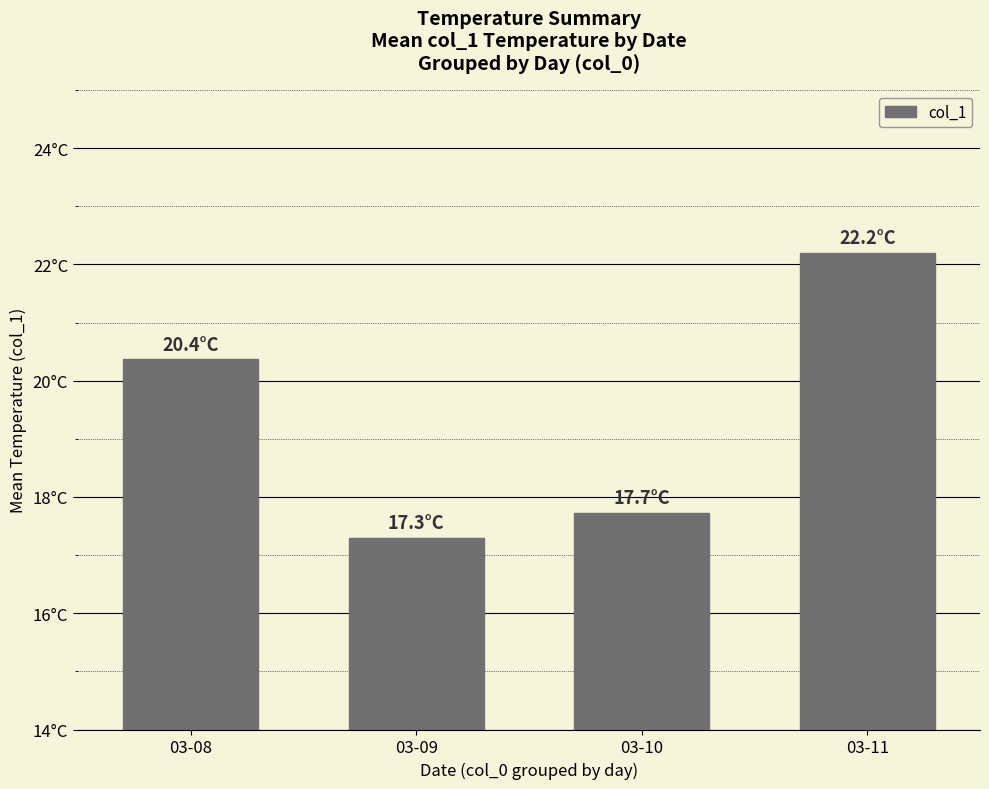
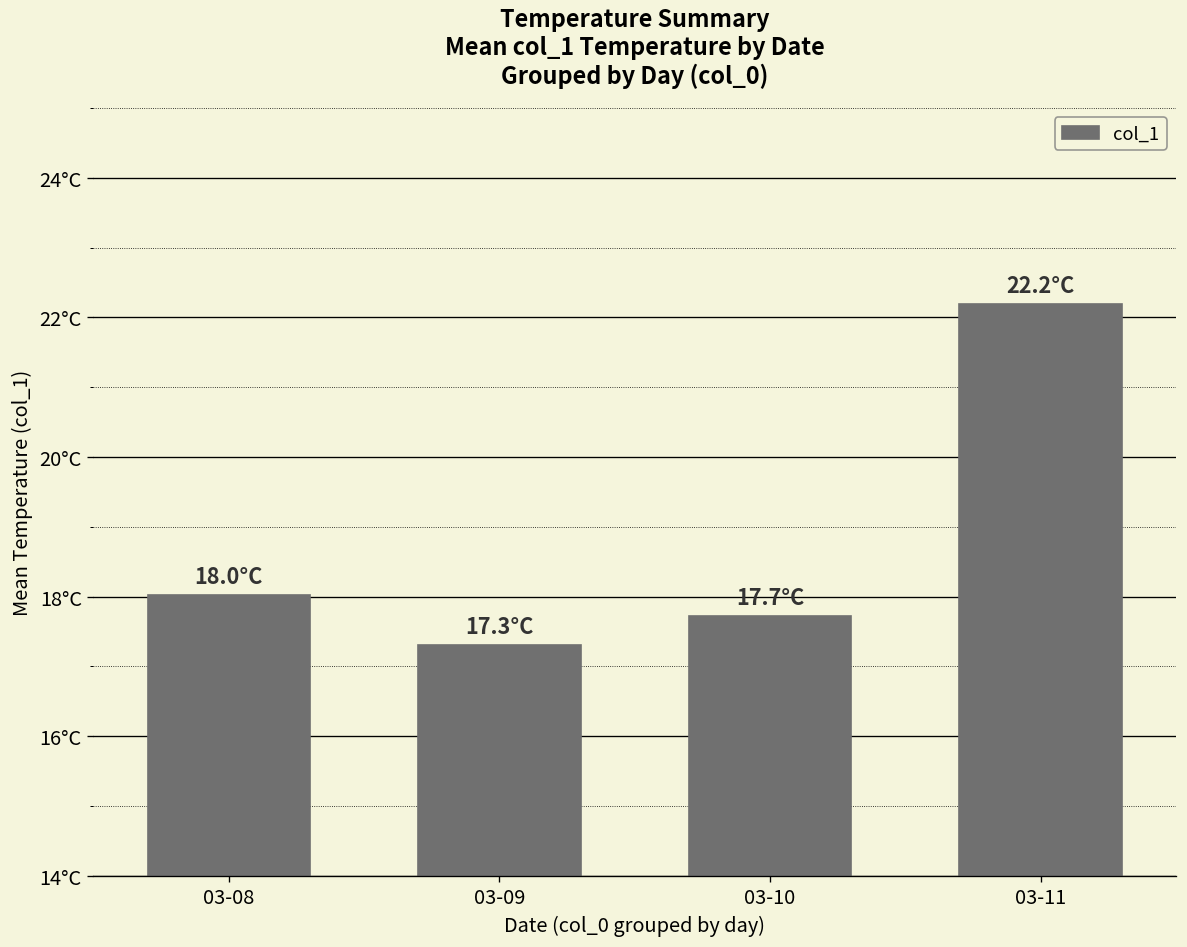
  {
-   "03-08": "20.4°C",
+   "03-08": "18.0°C",
    "03-09": "17.3°C",
    "03-10": "17.7°C",
    "03-11": "22.2°C"
  }
